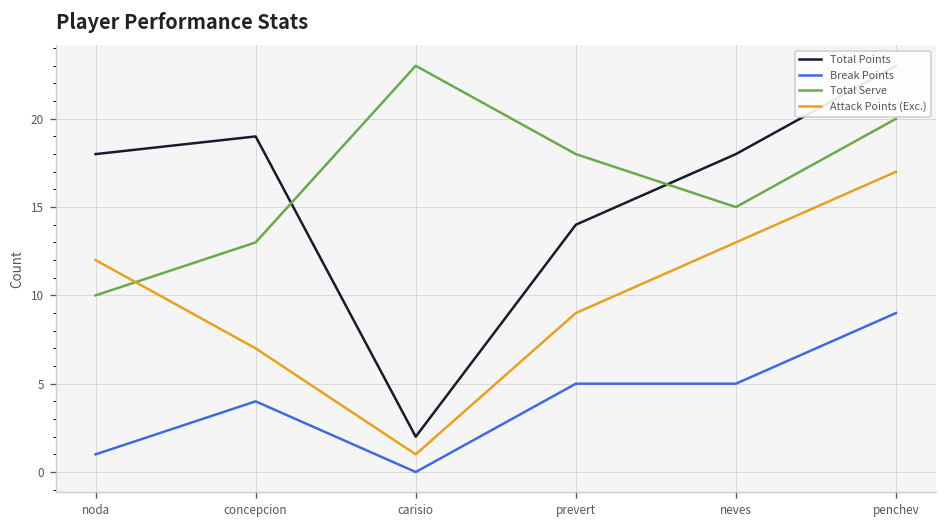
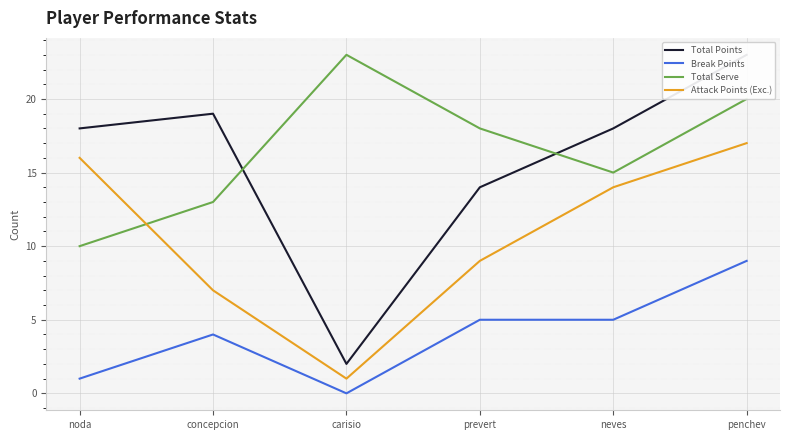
  {
    "Total Points": {
      "noda": 18,
      "concepcion": 19,
      "carisio": 2,
      "prevert": 14,
      "neves": 18
    },
    "Break Points": {
      "noda": 1,
      "concepcion": 4,
      "carisio": 0,
      "prevert": 5,
      "neves": 5,
      "penchev": 9
    },
    "Total Serve": {
      "noda": 10,
      "concepcion": 13,
      "carisio": 23,
      "prevert": 18,
      "neves": 15
    },
    "Attack Points (Exc.)": {
-     "noda": 12,
+     "noda": 16,
      "concepcion": 7,
      "carisio": 1,
      "prevert": 9,
-     "neves": 13,
+     "neves": 14,
      "penchev": 17
    }
  }
